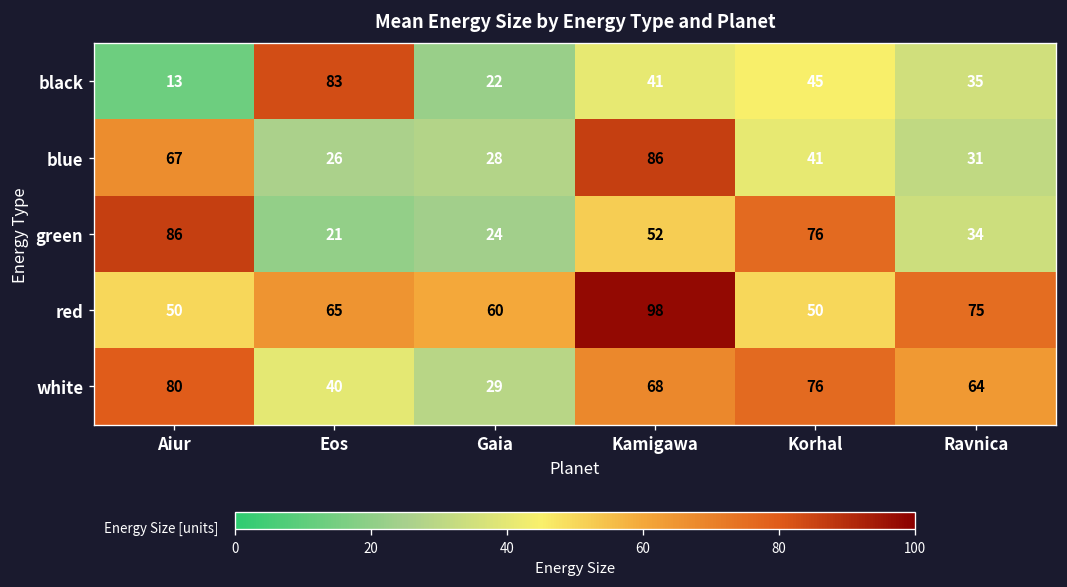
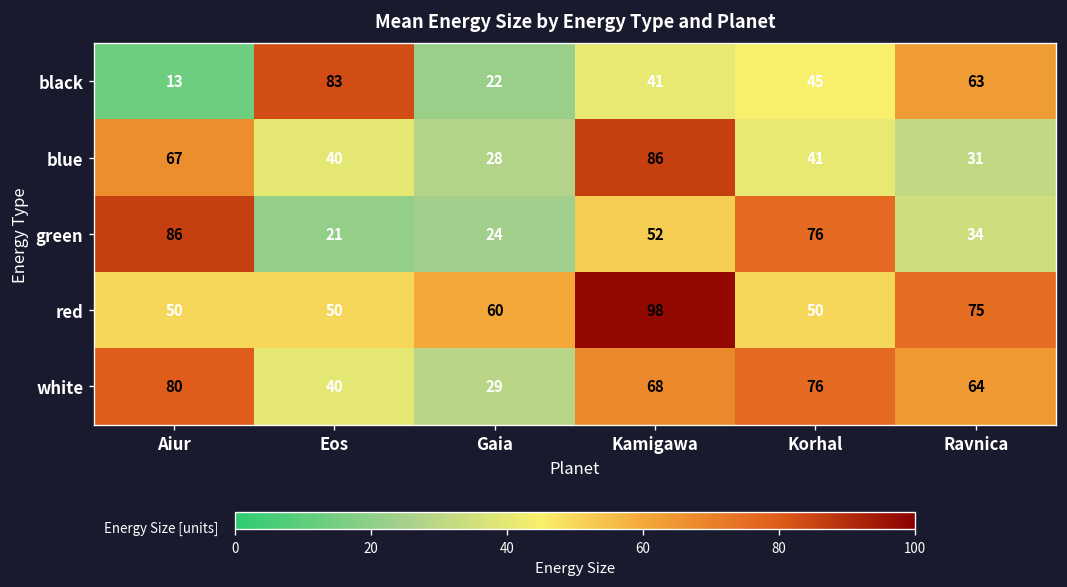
  {
    "black": {
      "Aiur": 13,
      "Eos": 83,
      "Gaia": 22,
      "Kamigawa": 41,
      "Korhal": 45,
-     "Ravnica": 35
+     "Ravnica": 63
    },
    "blue": {
      "Aiur": 67,
-     "Eos": 26,
+     "Eos": 40,
      "Gaia": 28,
      "Kamigawa": 86,
      "Korhal": 41,
      "Ravnica": 31
    },
    "green": {
      "Aiur": 86,
      "Eos": 21,
      "Gaia": 24,
      "Kamigawa": 52,
      "Korhal": 76,
      "Ravnica": 34
    },
    "red": {
      "Aiur": 50,
-     "Eos": 65,
+     "Eos": 50,
      "Gaia": 60,
      "Kamigawa": 98,
      "Korhal": 50,
      "Ravnica": 75
    },
    "white": {
      "Aiur": 80,
      "Eos": 40,
      "Gaia": 29,
      "Kamigawa": 68,
      "Korhal": 76,
      "Ravnica": 64
    }
  }
